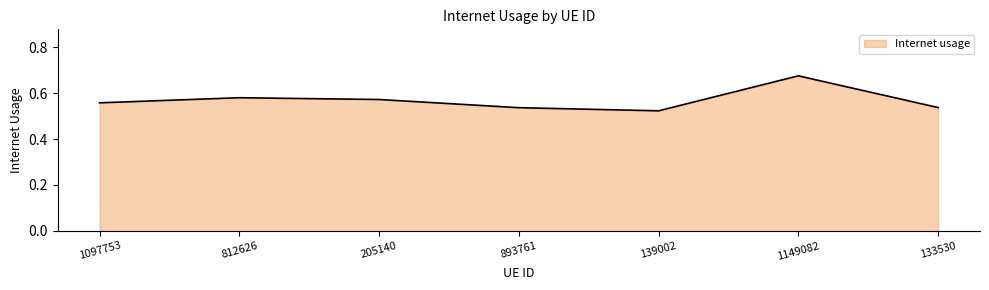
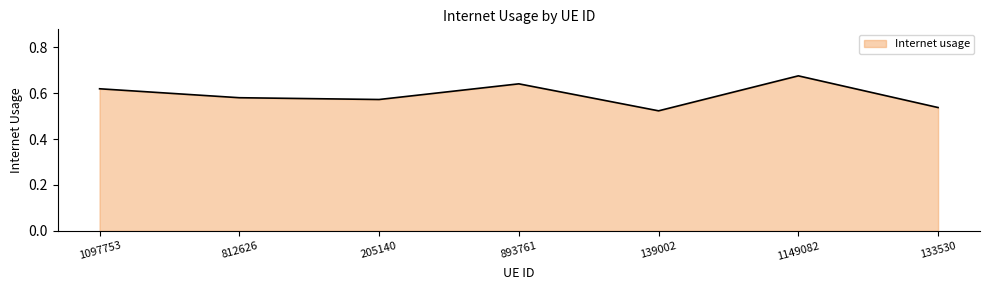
  {
-   "1097753": 0.56,
+   "1097753": 0.62,
    "812626": 0.58,
    "205140": 0.57,
-   "893761": 0.54,
+   "893761": 0.64,
    "139002": 0.52,
    "1149082": 0.68,
    "133530": 0.54
  }
